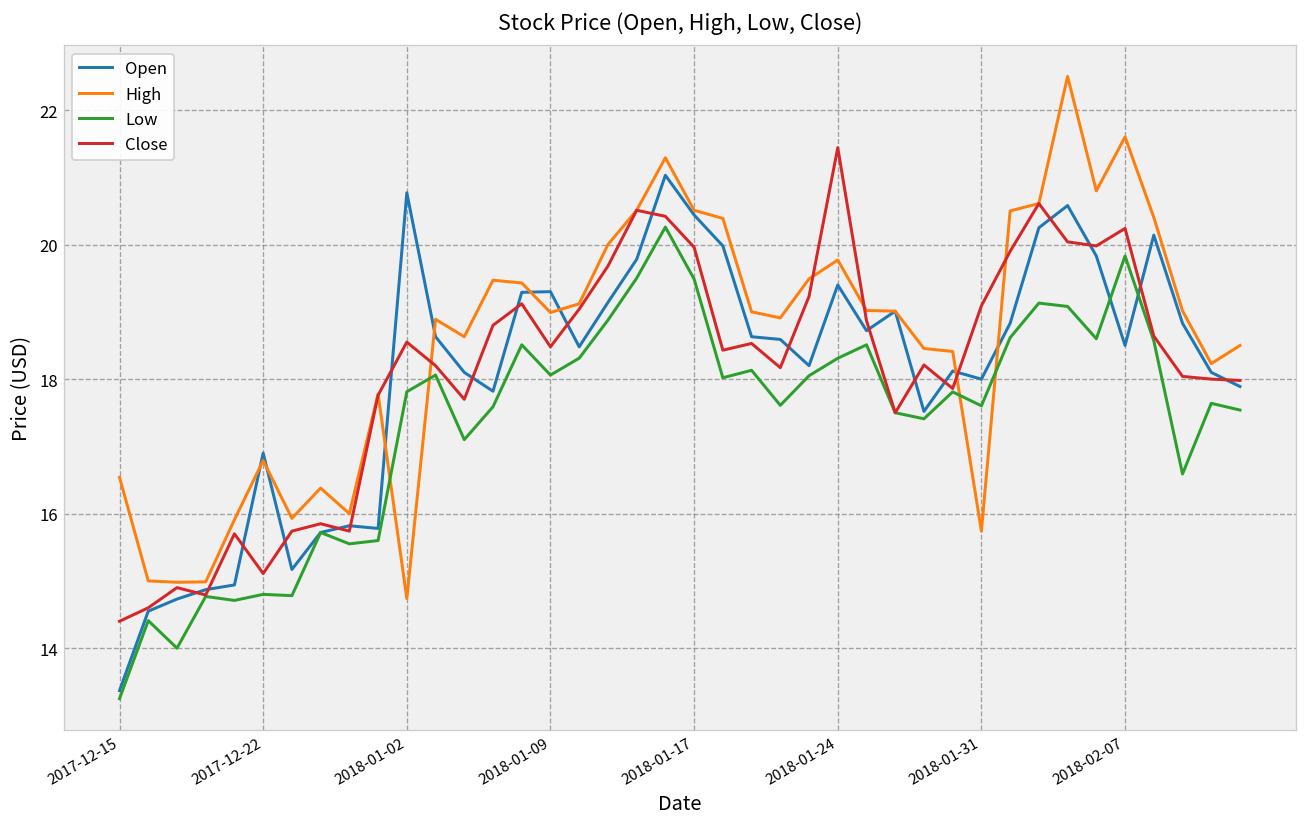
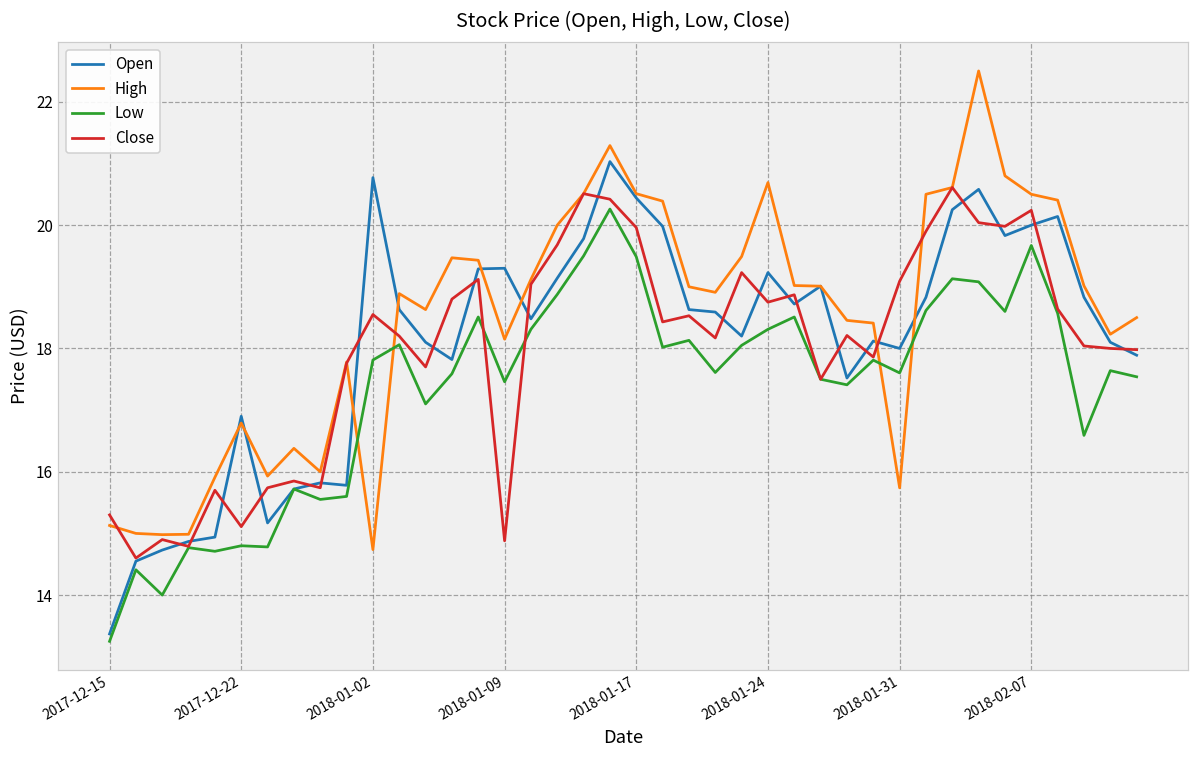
  {
    "Open": {
      "2017-12-15": 13.4,
      "2017-12-22": 16.9,
      "2018-01-02": 20.8,
      "2018-01-09": 19.3,
      "2018-01-17": 20.4,
-     "2018-01-24": 19.4,
+     "2018-01-24": 19.2,
      "2018-01-31": 18.0,
-     "2018-02-07": 18.5
+     "2018-02-07": 20.0
    },
    "High": {
-     "2017-12-15": 16.5,
+     "2017-12-15": 15.1,
      "2017-12-22": 16.8,
      "2018-01-02": 14.7,
-     "2018-01-09": 19.0,
+     "2018-01-09": 18.2,
      "2018-01-17": 20.5,
-     "2018-01-24": 19.8,
+     "2018-01-24": 20.7,
      "2018-01-31": 15.7,
-     "2018-02-07": 21.6
+     "2018-02-07": 20.5
    },
    "Low": {
      "2017-12-15": 13.3,
      "2017-12-22": 14.8,
      "2018-01-02": 17.8,
-     "2018-01-09": 18.1,
+     "2018-01-09": 17.5,
      "2018-01-17": 19.5,
      "2018-01-24": 18.3,
      "2018-01-31": 17.6,
-     "2018-02-07": 19.8
+     "2018-02-07": 19.7
    },
    "Close": {
-     "2017-12-15": 14.4,
+     "2017-12-15": 15.3,
      "2017-12-22": 15.1,
      "2018-01-02": 18.5,
-     "2018-01-09": 18.5,
+     "2018-01-09": 14.9,
      "2018-01-17": 20.0,
-     "2018-01-24": 21.4,
+     "2018-01-24": 18.8,
      "2018-01-31": 19.1,
      "2018-02-07": 20.2
    }
  }
